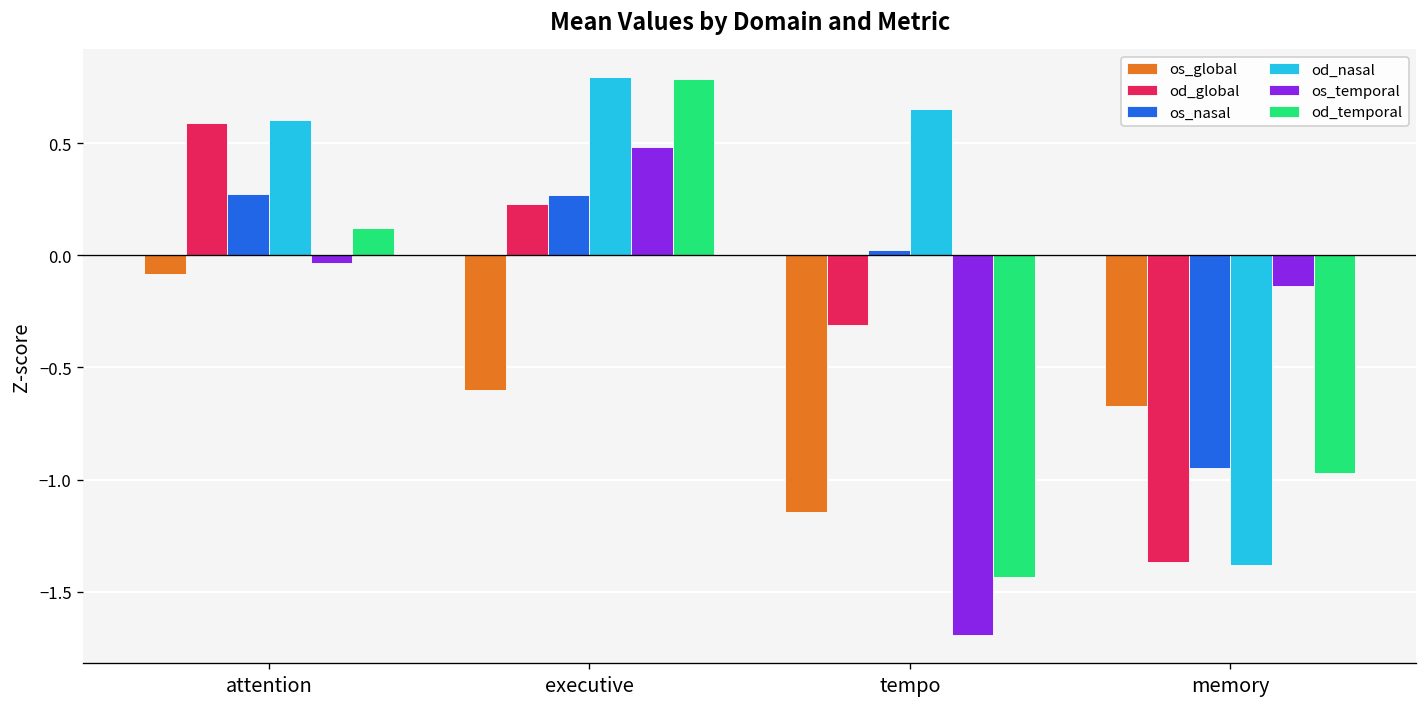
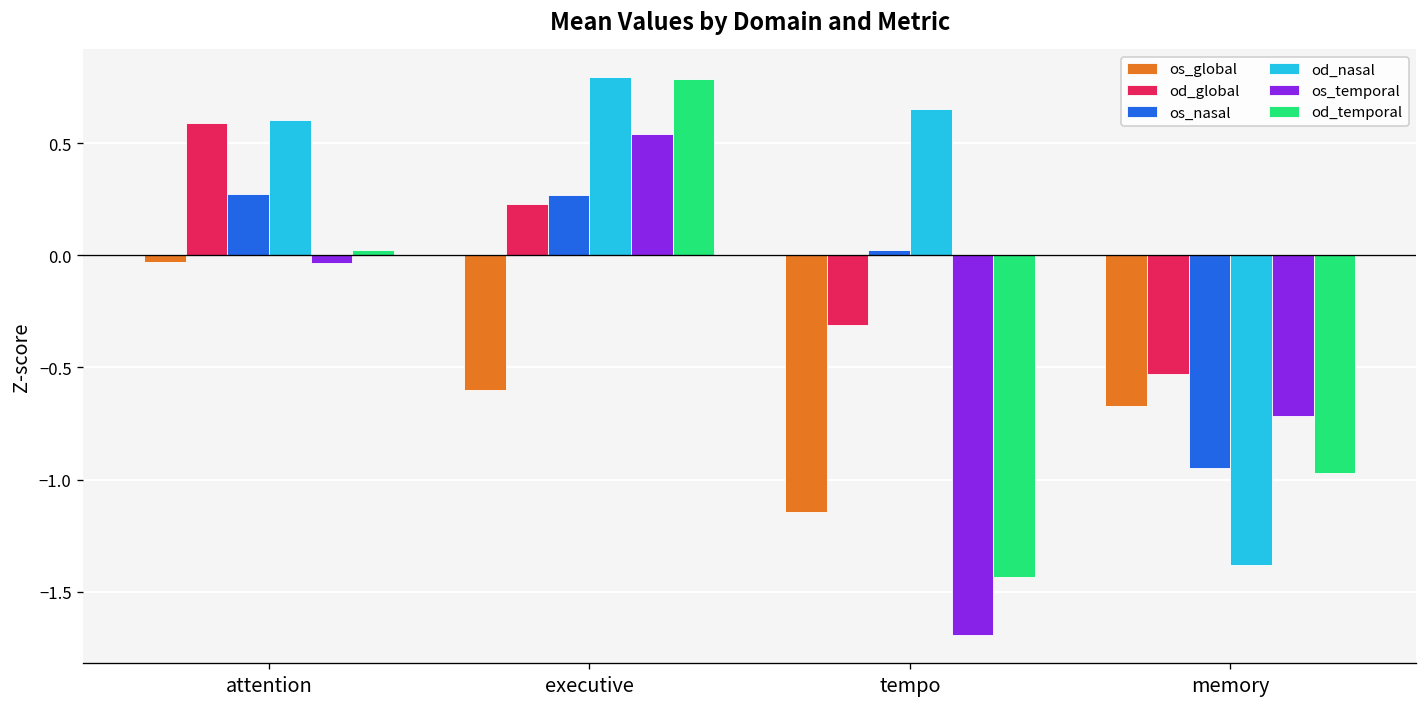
  {
    "os_global": {
-     "attention": -0.08,
+     "attention": -0.03,
      "executive": -0.60,
      "tempo": -1.15,
      "memory": -0.67
    },
    "od_global": {
      "attention": 0.59,
      "executive": 0.23,
      "tempo": -0.31,
-     "memory": -1.37
+     "memory": -0.53
    },
    "os_nasal": {
      "attention": 0.27,
      "executive": 0.27,
      "tempo": 0.02,
      "memory": -0.95
    },
    "od_nasal": {
      "attention": 0.60,
      "executive": 0.79,
      "tempo": 0.65,
      "memory": -1.38
    },
    "os_temporal": {
      "attention": -0.04,
-     "executive": 0.48,
+     "executive": 0.54,
      "tempo": -1.69,
-     "memory": -0.14
+     "memory": -0.72
    },
    "od_temporal": {
-     "attention": 0.12,
+     "attention": 0.02,
      "executive": 0.79,
      "tempo": -1.43,
      "memory": -0.97
    }
  }
